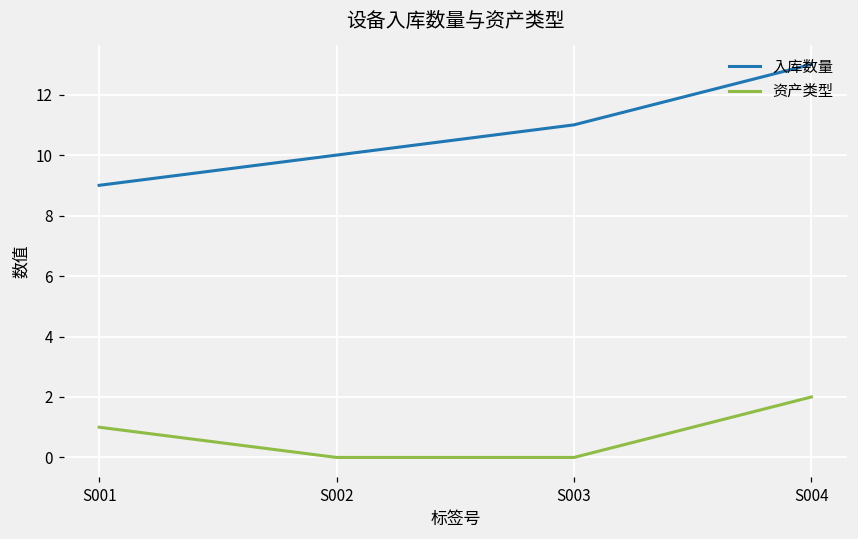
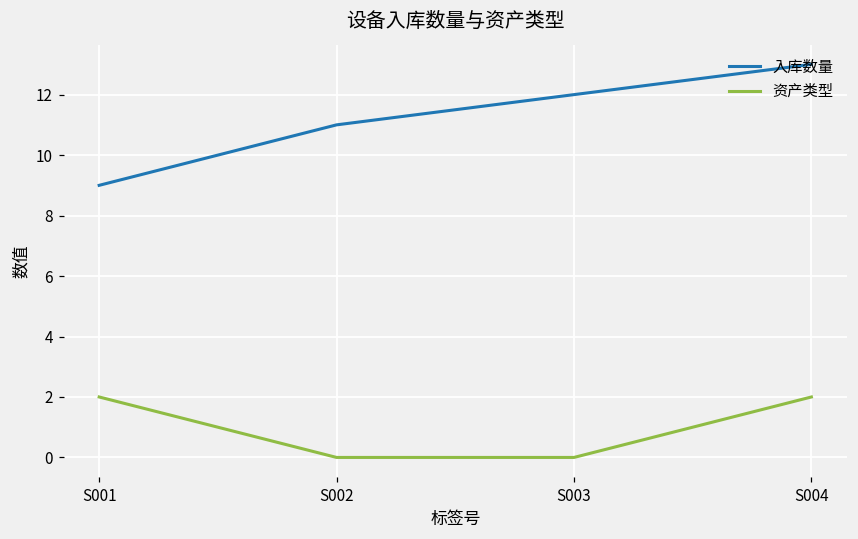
  {
    "入库数量": {
      "S001": 9,
-     "S002": 10,
-     "S003": 11,
+     "S002": 11,
+     "S003": 12,
      "S004": 13
    },
    "资产类型": {
-     "S001": 1,
+     "S001": 2,
      "S002": 0,
      "S003": 0,
      "S004": 2
    }
  }
